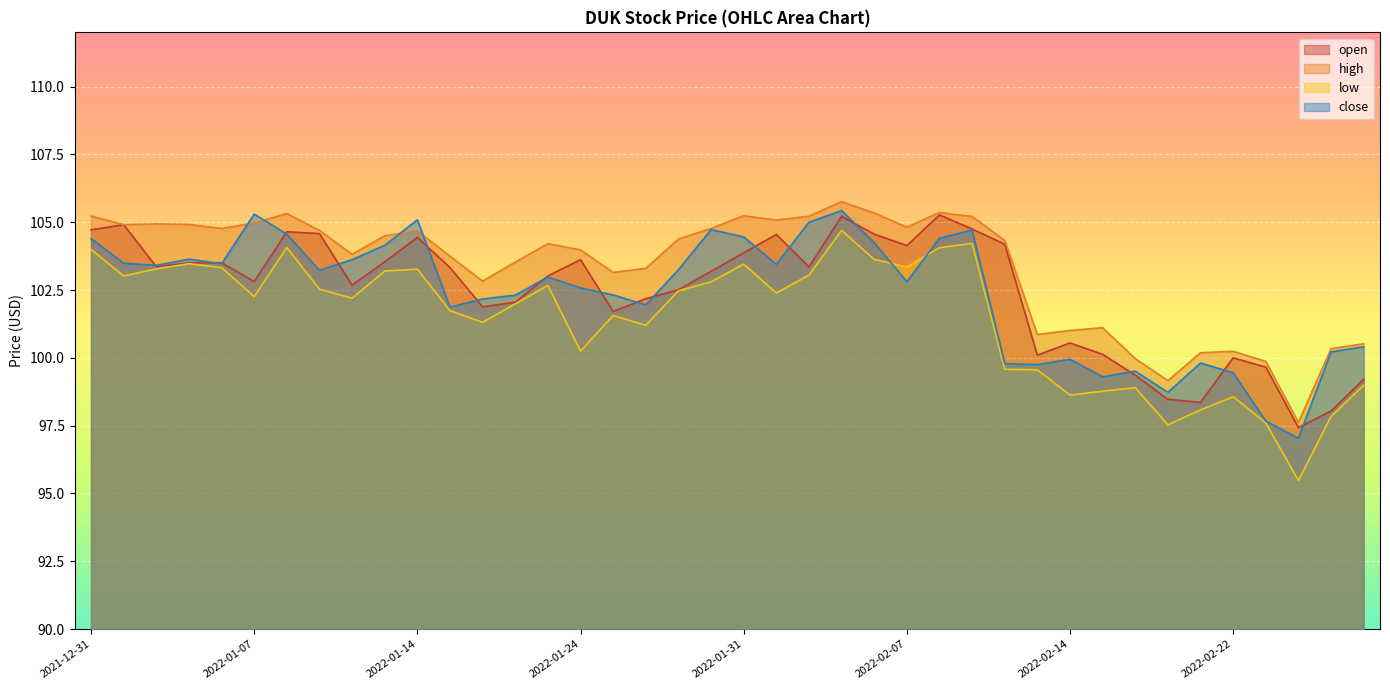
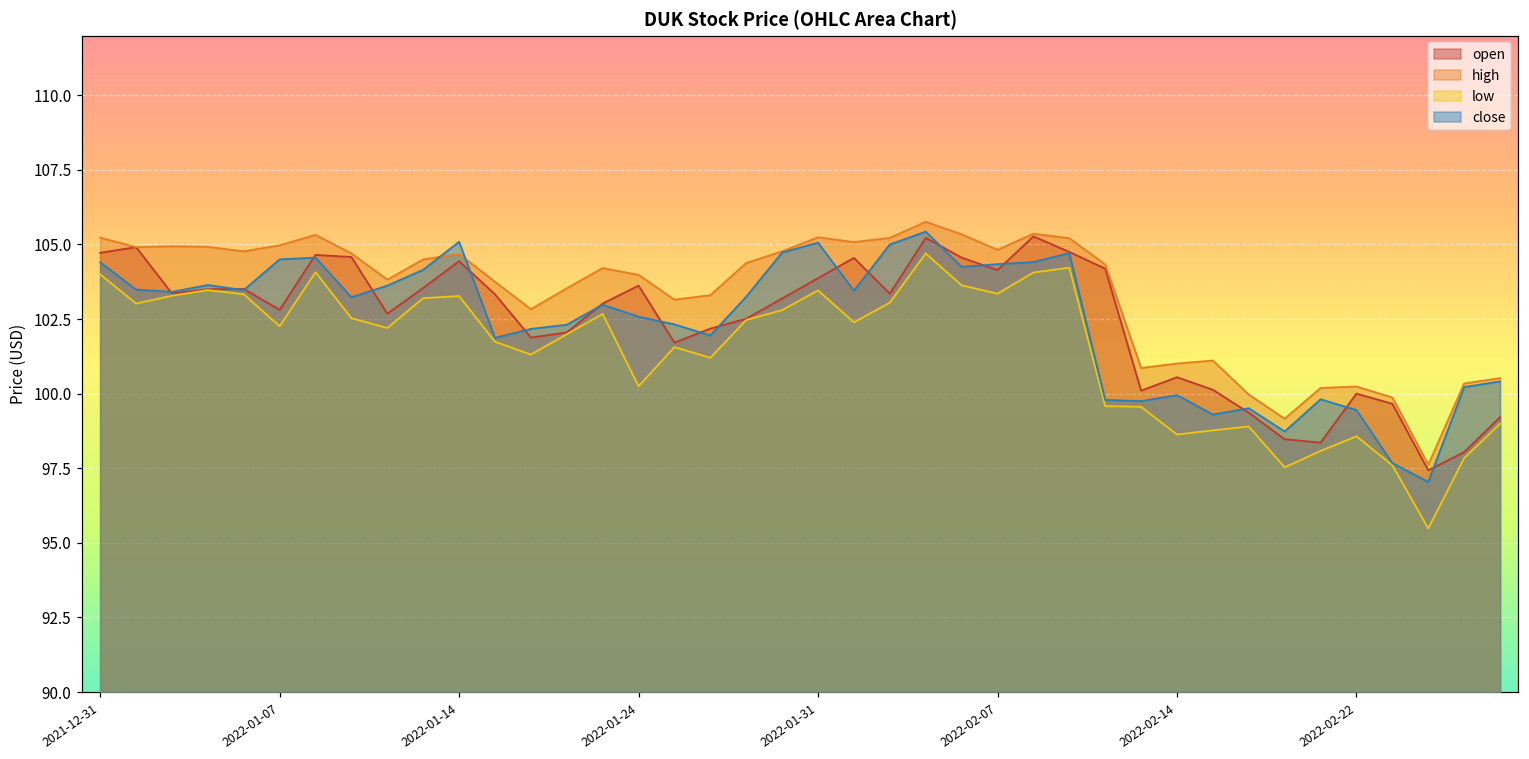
  {
    "close": {
      "2021-12-31": 104.4,
-     "2022-01-07": 105.3,
+     "2022-01-07": 104.5,
      "2022-01-14": 105.1,
      "2022-01-24": 102.6,
-     "2022-01-31": 104.5,
-     "2022-02-07": 102.8,
+     "2022-01-31": 105.1,
+     "2022-02-07": 104.3,
      "2022-02-14": 100.0,
      "2022-02-22": 99.5
    }
  }
